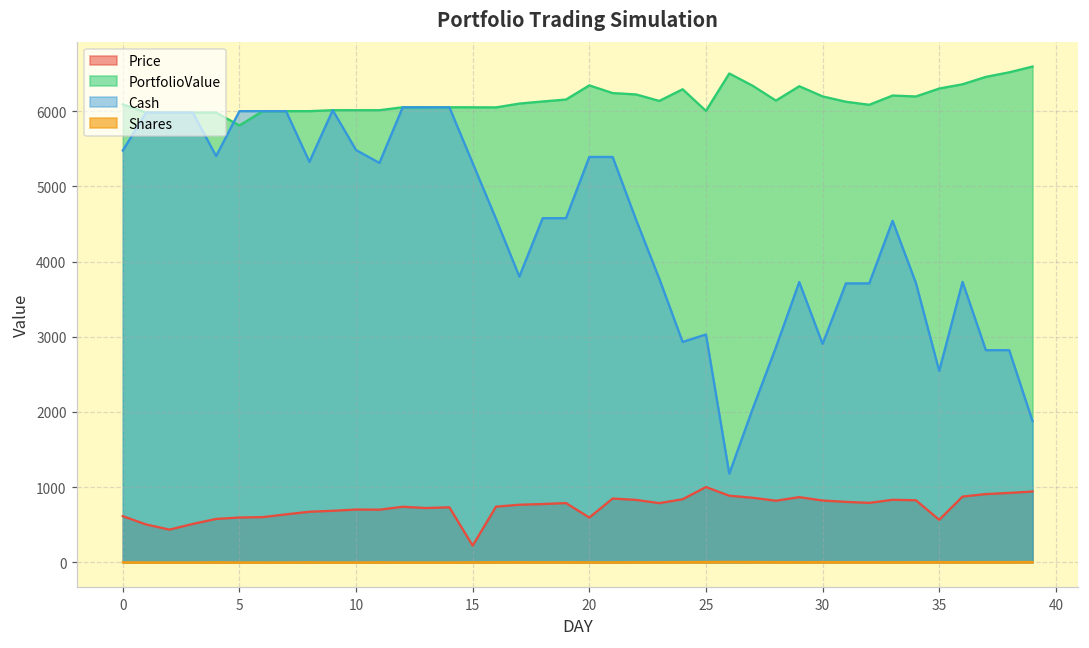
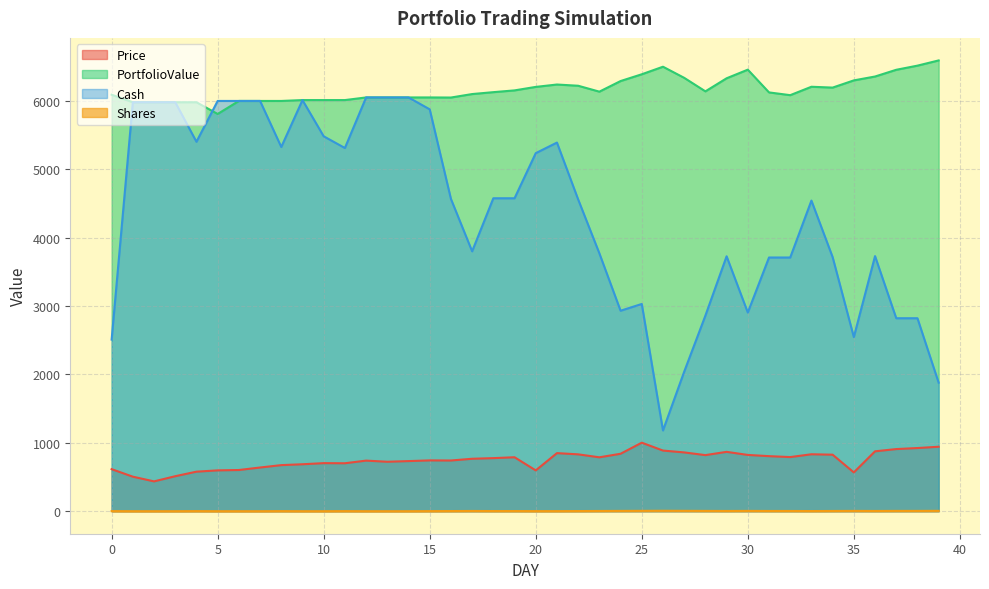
  {
    "Price": {
      "0": 600,
      "5": 600,
      "10": 700,
-     "15": 200,
+     "15": 700,
      "20": 600,
      "25": 1000,
      "30": 800,
      "35": 600
    },
    "PortfolioValue": {
      "5": 5800,
      "10": 6000,
      "15": 6100,
-     "20": 6300,
-     "25": 6000,
-     "30": 6200,
+     "20": 6200,
+     "25": 6400,
+     "30": 6500,
      "35": 6300
    },
    "Cash": {
-     "0": 5500,
+     "0": 2500,
      "5": 6000,
      "10": 5500,
-     "15": 5300,
-     "20": 5400,
+     "15": 5900,
+     "20": 5200,
      "25": 3000,
      "30": 2900,
      "35": 2500
    },
    "Shares": {
      "0": 0,
      "5": 0,
      "10": 0,
      "15": 0,
      "20": 0,
      "25": 0,
      "30": 0,
      "35": 0
    }
  }
